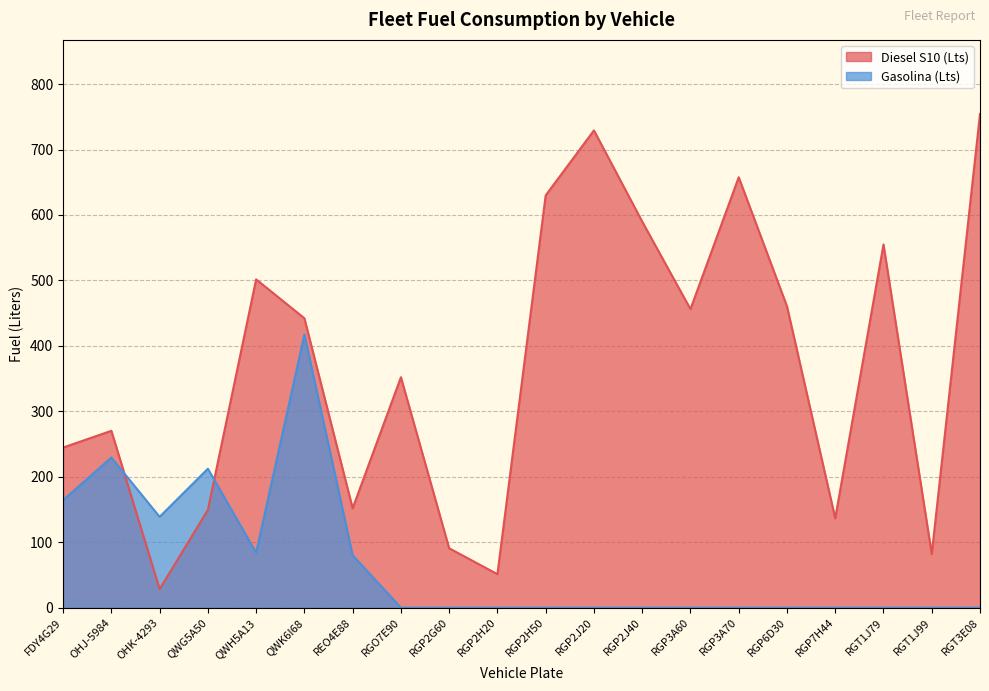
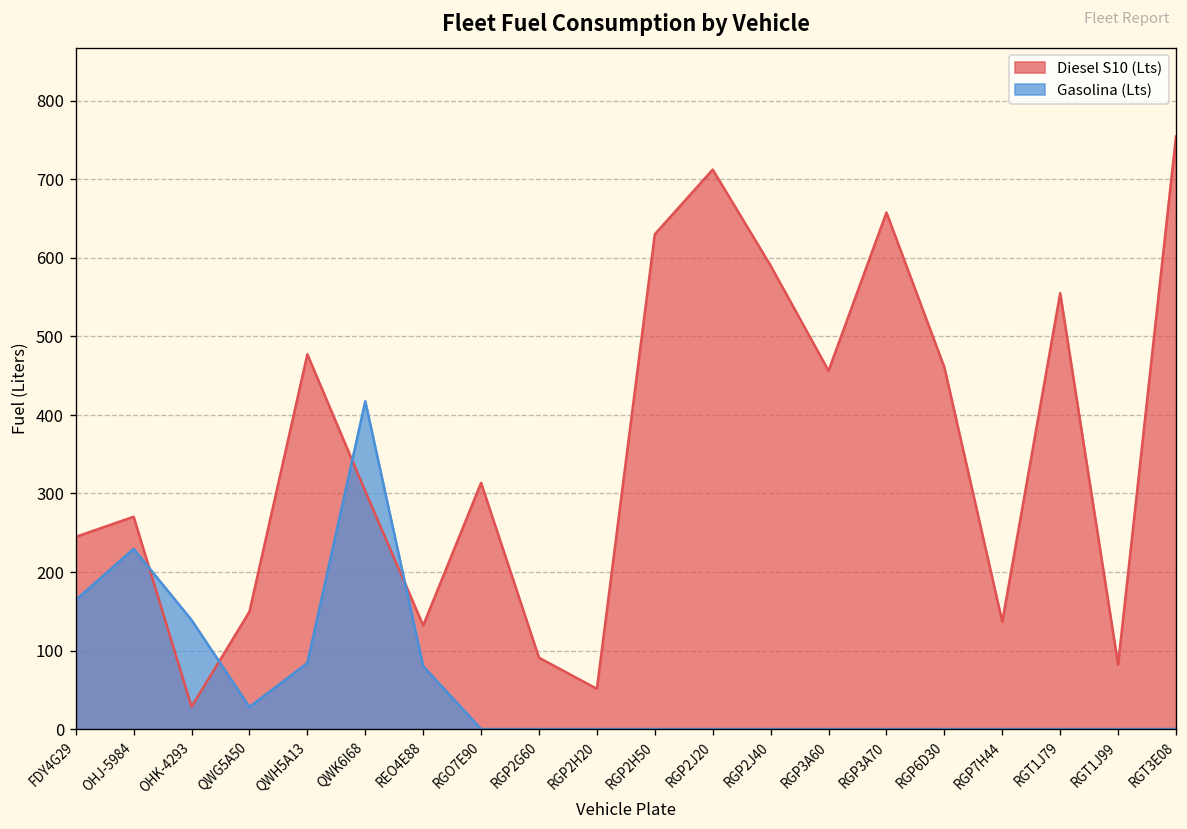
  {
    "Diesel S10 (Lts)": {
      "FDY4G29": 240,
      "OHJ-5984": 270,
      "OHK-4293": 30,
      "QWG5A50": 150,
-     "QWH5A13": 500,
-     "QWK6I68": 440,
-     "REO4E88": 150,
-     "RGO7E90": 350,
+     "QWH5A13": 480,
+     "QWK6I68": 300,
+     "REO4E88": 130,
+     "RGO7E90": 310,
      "RGP2G60": 90,
      "RGP2H20": 50,
      "RGP2H50": 630,
-     "RGP2J20": 730,
+     "RGP2J20": 710,
      "RGP2J40": 590,
      "RGP3A60": 460,
      "RGP3A70": 660,
      "RGP6D30": 460,
      "RGP7H44": 140,
      "RGT1J79": 550,
      "RGT1J99": 80,
      "RGT3E08": 750
    },
    "Gasolina (Lts)": {
      "FDY4G29": 160,
      "OHJ-5984": 230,
      "OHK-4293": 140,
-     "QWG5A50": 210,
+     "QWG5A50": 30,
      "QWH5A13": 80,
      "QWK6I68": 420,
      "REO4E88": 80,
      "RGO7E90": 0,
      "RGP2G60": 0,
      "RGP2H20": 0,
      "RGP2H50": 0,
      "RGP2J20": 0,
      "RGP2J40": 0,
      "RGP3A60": 0,
      "RGP3A70": 0,
      "RGP6D30": 0,
      "RGP7H44": 0,
      "RGT1J79": 0,
      "RGT1J99": 0,
      "RGT3E08": 0
    }
  }
